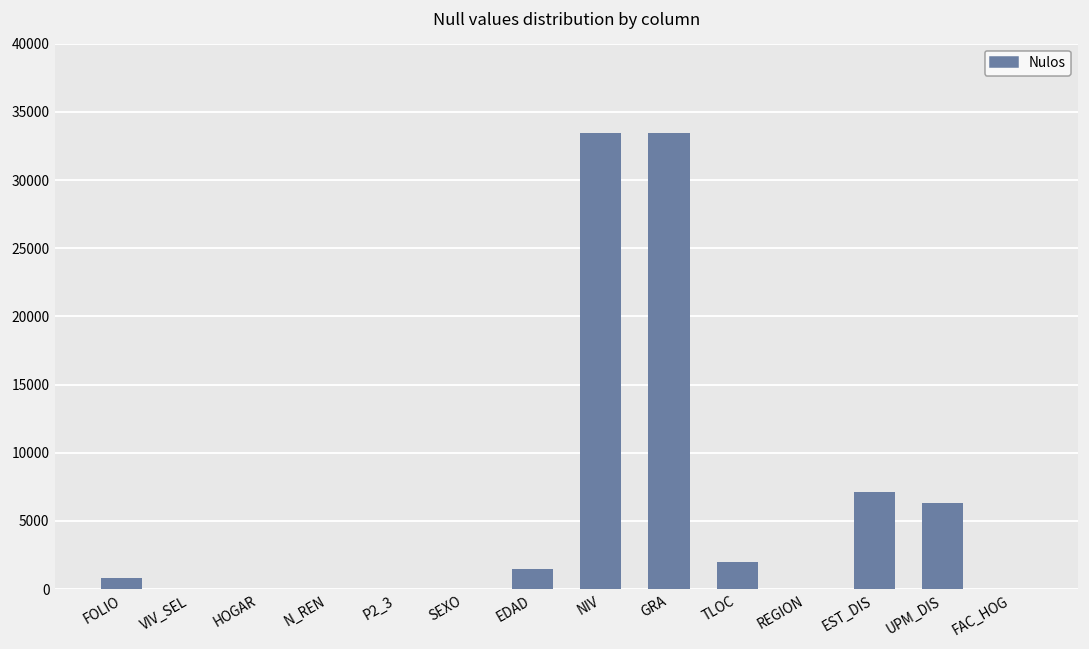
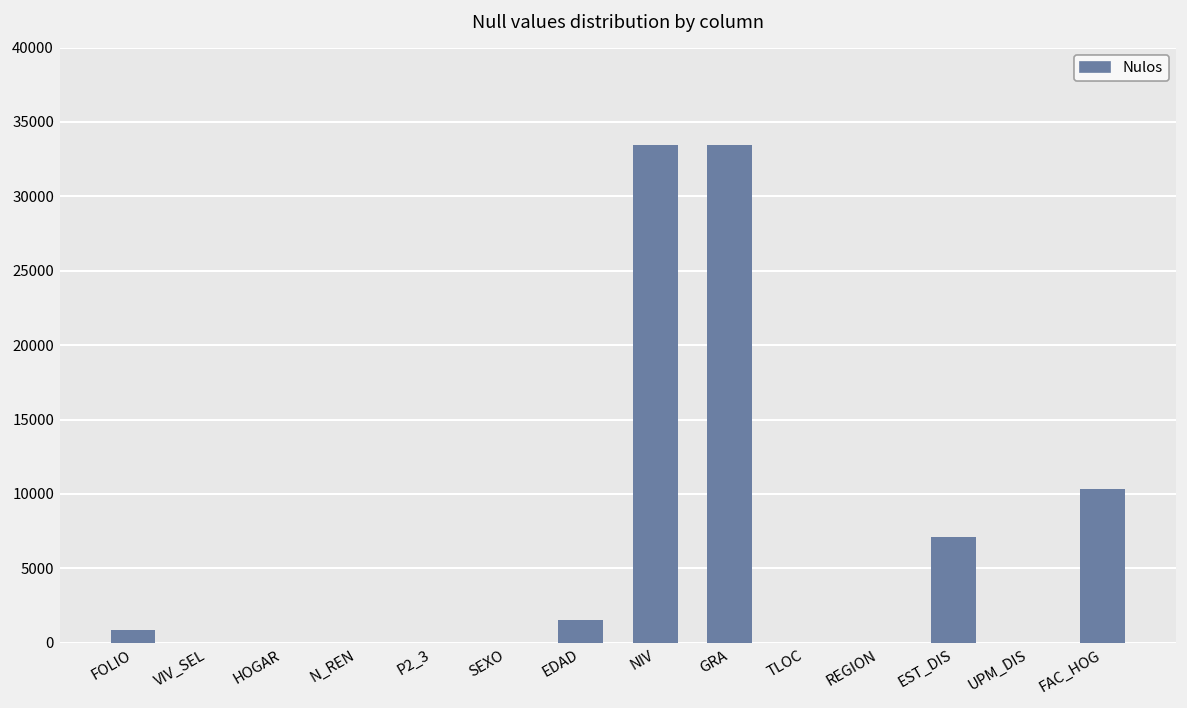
  {
    "FOLIO": 800,
    "VIV_SEL": 0,
    "HOGAR": 0,
    "N_REN": 0,
    "P2_3": 0,
    "SEXO": 0,
    "EDAD": 1500,
    "NIV": 33500,
    "GRA": 33500,
-   "TLOC": 2000,
+   "TLOC": 0,
    "REGION": 0,
    "EST_DIS": 7100,
-   "UPM_DIS": 6300,
-   "FAC_HOG": 0
+   "UPM_DIS": 0,
+   "FAC_HOG": 10300
  }
